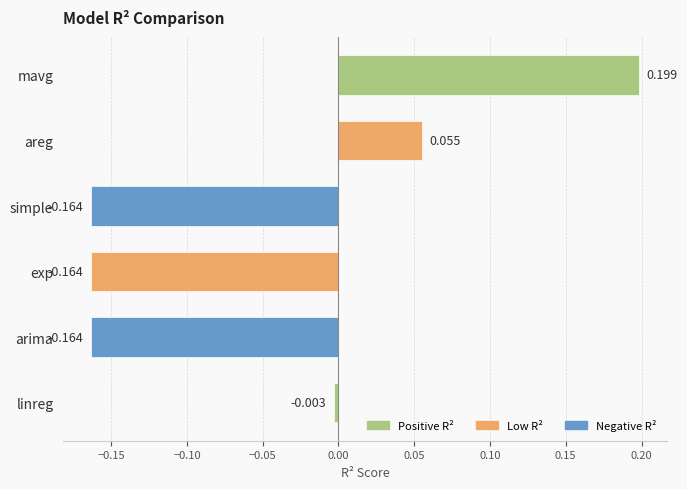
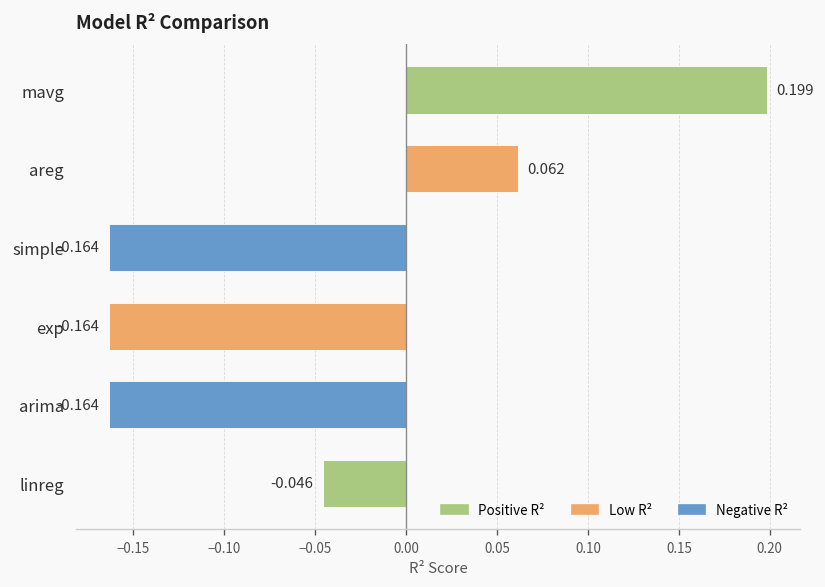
  {
    "mavg": 0.199,
-   "areg": 0.055,
+   "areg": 0.062,
    "simple": -0.164,
    "exp": -0.164,
    "arima": -0.164,
-   "linreg": -0.003
+   "linreg": -0.046
  }
